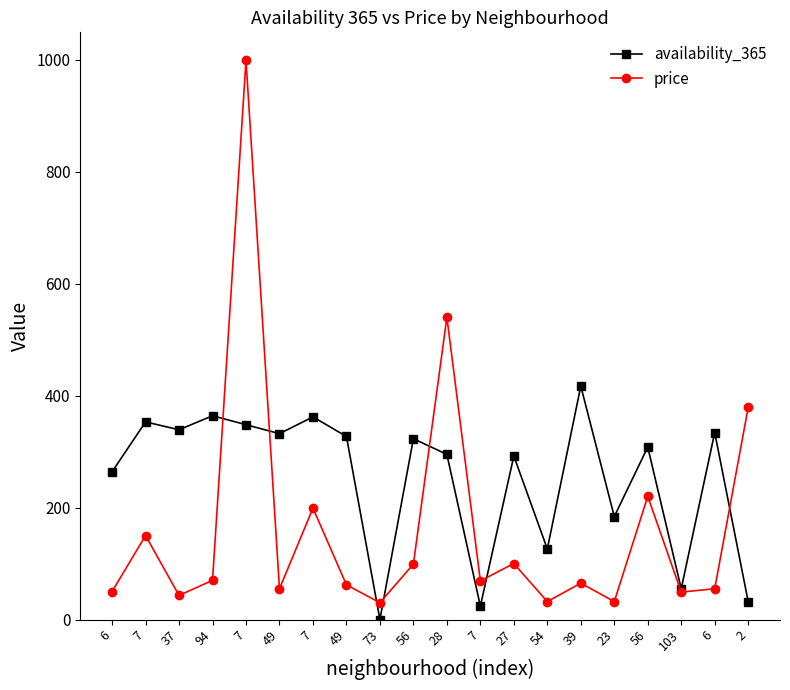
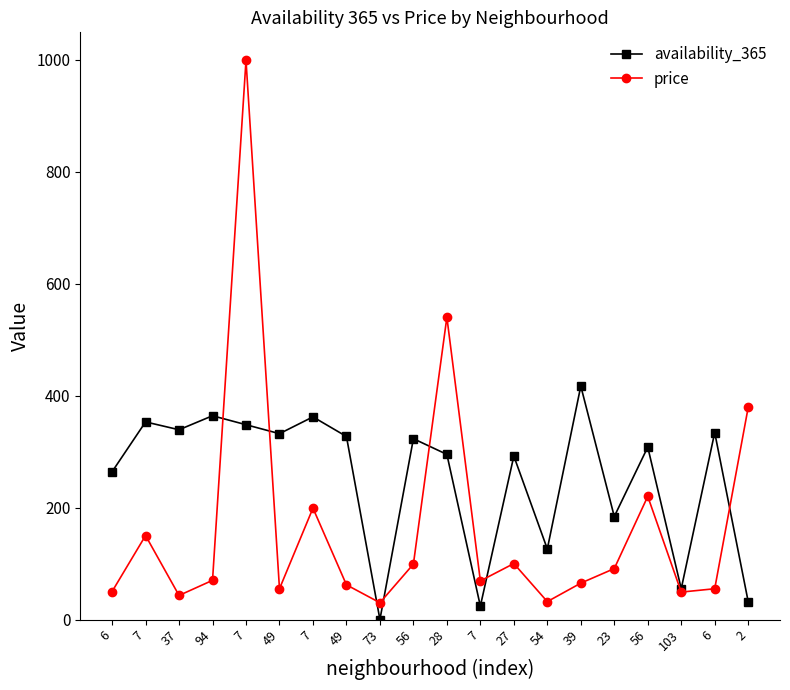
  {
    "availability_365": {
      "37": 340,
      "94": 360,
      "73": 0,
      "28": 300,
      "27": 290,
      "54": 130,
      "39": 420,
      "23": 180,
      "103": 60,
      "2": 30
    },
    "price": {
      "37": 40,
      "94": 70,
      "73": 30,
      "28": 540,
      "27": 100,
      "54": 30,
      "39": 70,
-     "23": 30,
+     "23": 90,
      "103": 50,
      "2": 380
    }
  }
